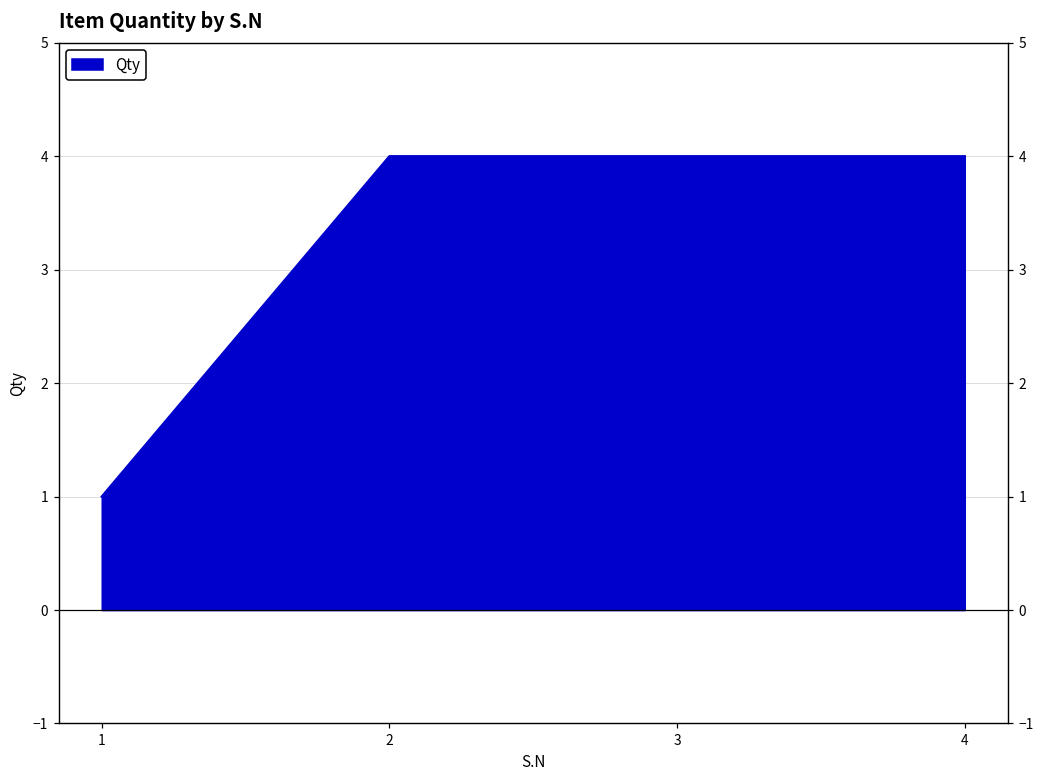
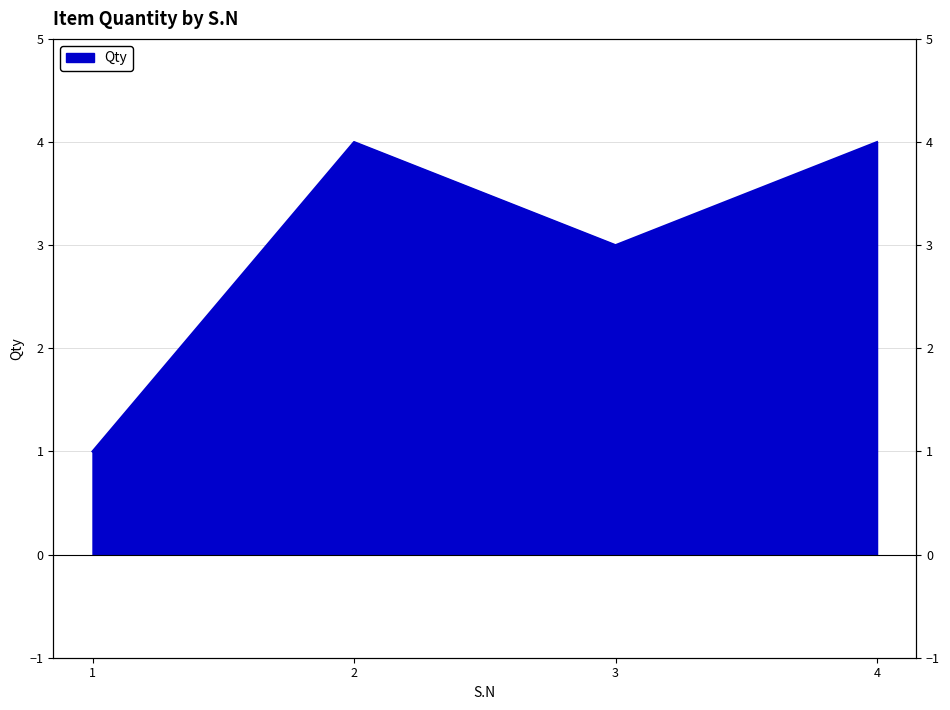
  {
    "1": 1,
    "2": 4,
-   "3": 4,
+   "3": 3,
    "4": 4
  }
